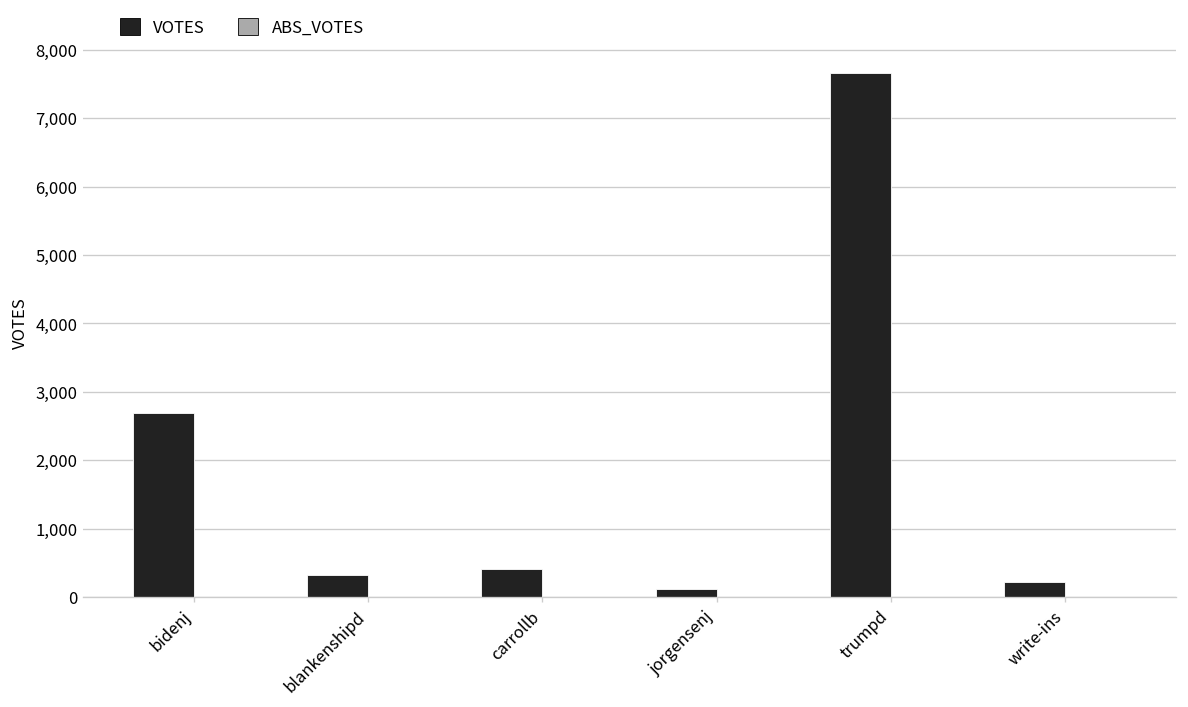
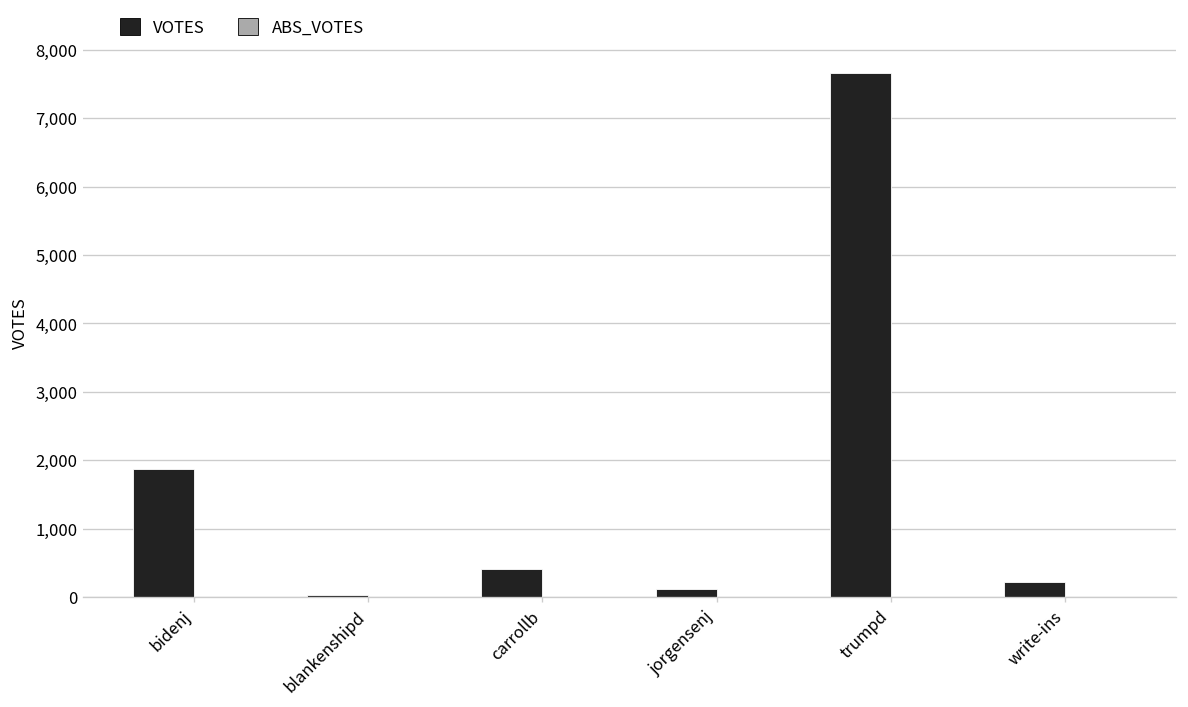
  {
    "VOTES": {
-     "bidenj": "2,700",
-     "blankenshipd": "300",
+     "bidenj": "1,900",
+     "blankenshipd": "0",
      "carrollb": "400",
      "jorgensenj": "100",
      "trumpd": "7,700",
      "write-ins": "200"
    },
    "ABS_VOTES": {
      "bidenj": "0",
      "blankenshipd": "0",
      "carrollb": "0",
      "jorgensenj": "0",
      "trumpd": "0",
      "write-ins": "0"
    }
  }
